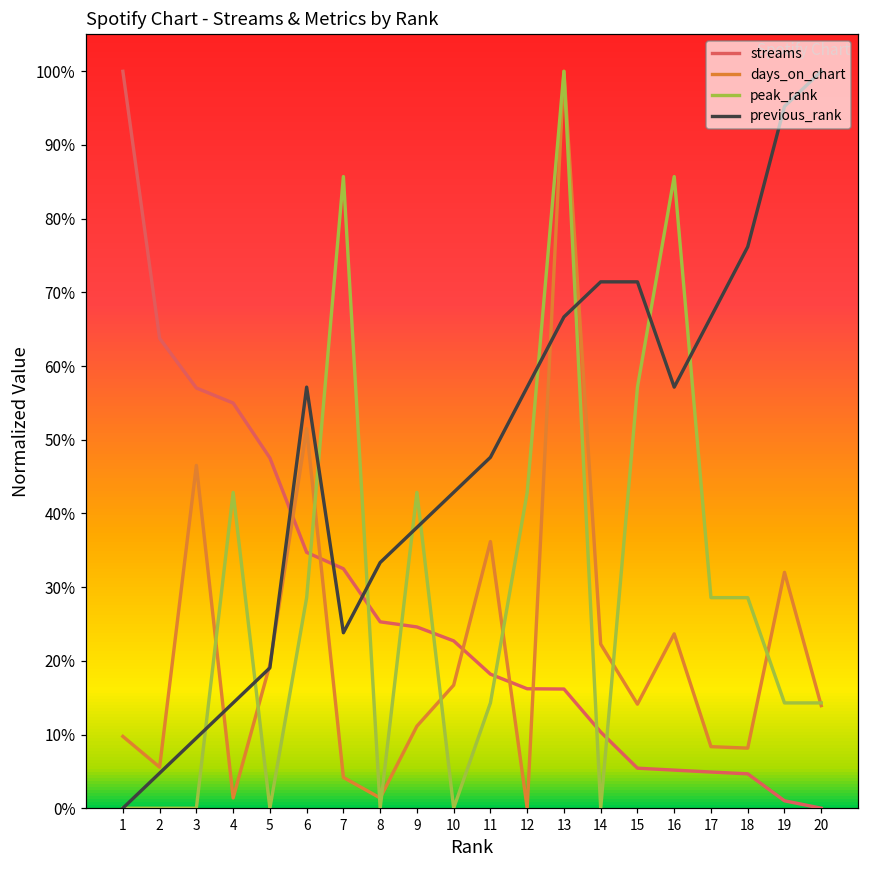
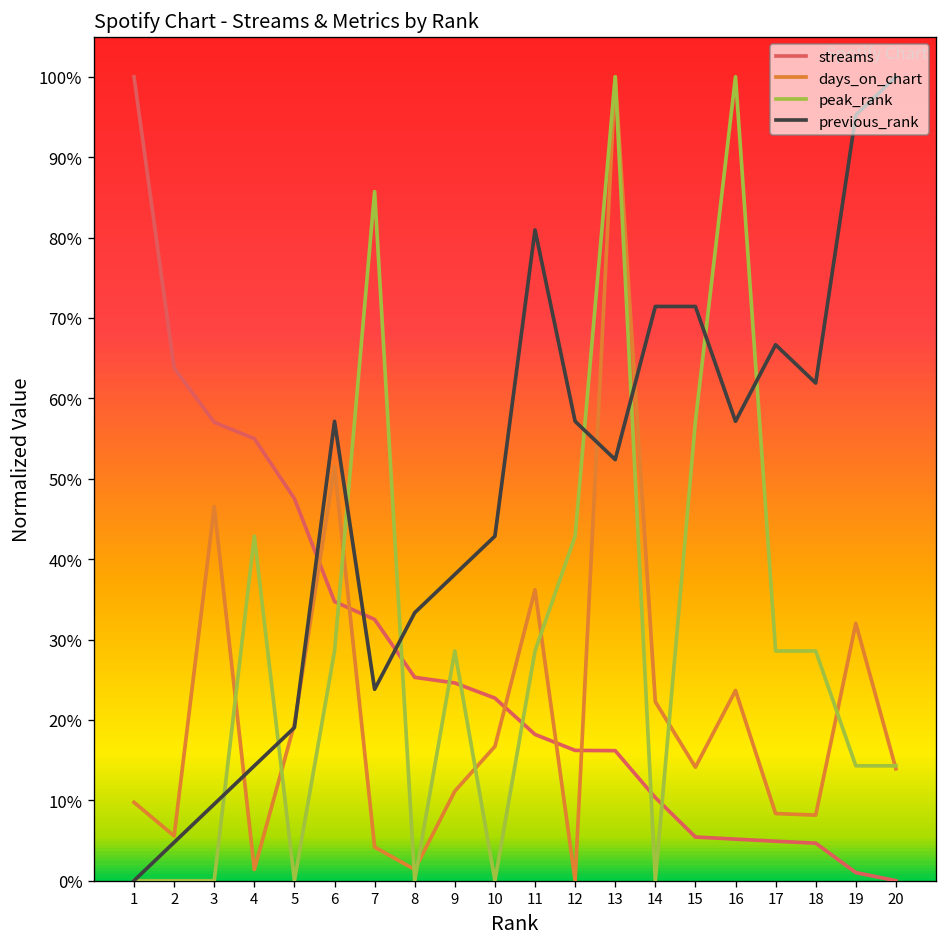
  {
    "peak_rank": {
      "2": "0%",
      "3": "0%",
      "4": "43%",
      "5": "0%",
      "6": "29%",
      "7": "86%",
      "8": "0%",
-     "9": "43%",
+     "9": "29%",
      "10": "0%",
-     "11": "14%",
+     "11": "29%",
      "12": "43%",
      "14": "0%",
      "15": "57%",
-     "16": "86%",
+     "16": "100%",
      "17": "29%",
      "18": "29%",
      "19": "14%"
    },
    "previous_rank": {
      "2": "5%",
      "3": "10%",
      "4": "14%",
      "5": "19%",
      "6": "57%",
      "7": "24%",
      "8": "33%",
      "9": "38%",
      "10": "43%",
-     "11": "48%",
+     "11": "81%",
      "12": "57%",
-     "13": "67%",
+     "13": "52%",
      "14": "71%",
      "15": "71%",
      "16": "57%",
      "17": "67%",
-     "18": "76%"
+     "18": "62%"
    }
  }
